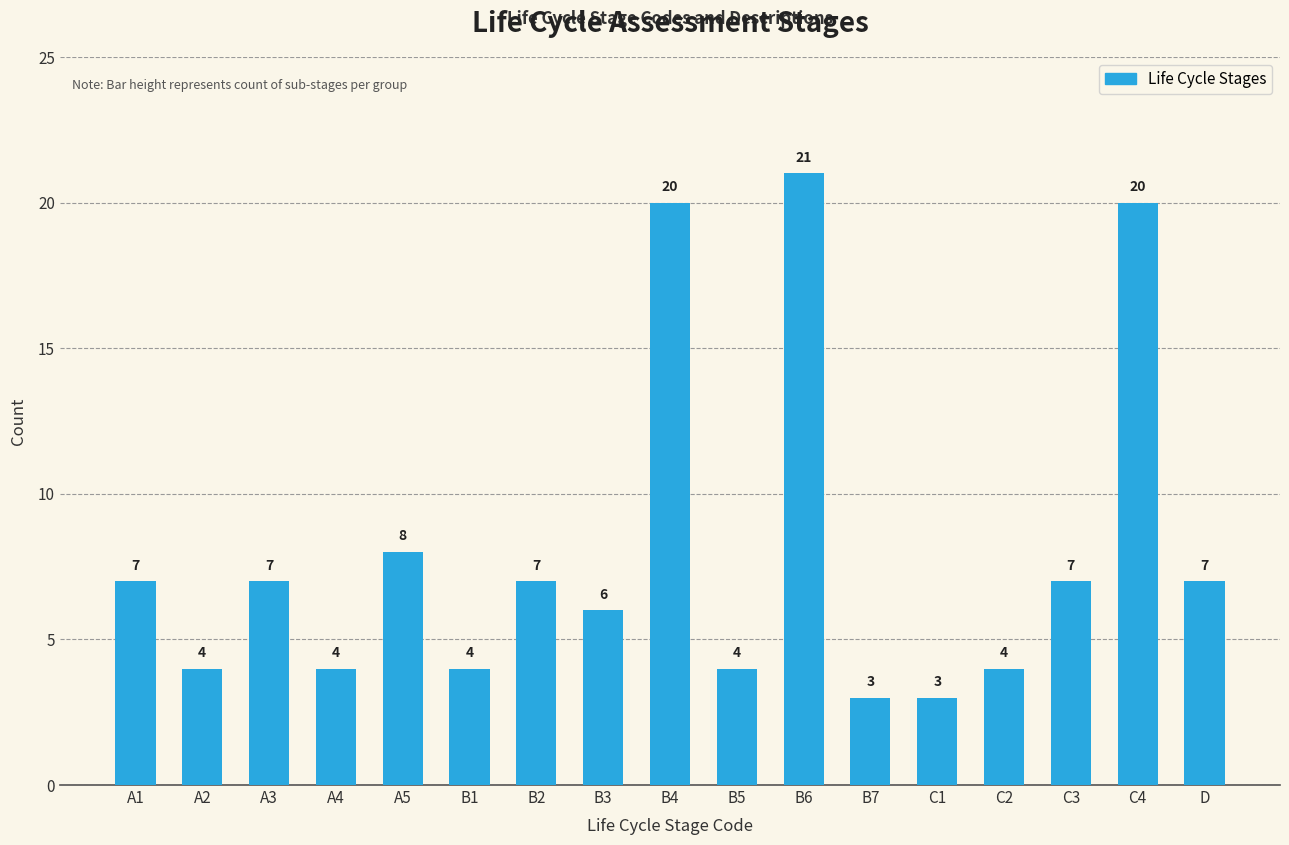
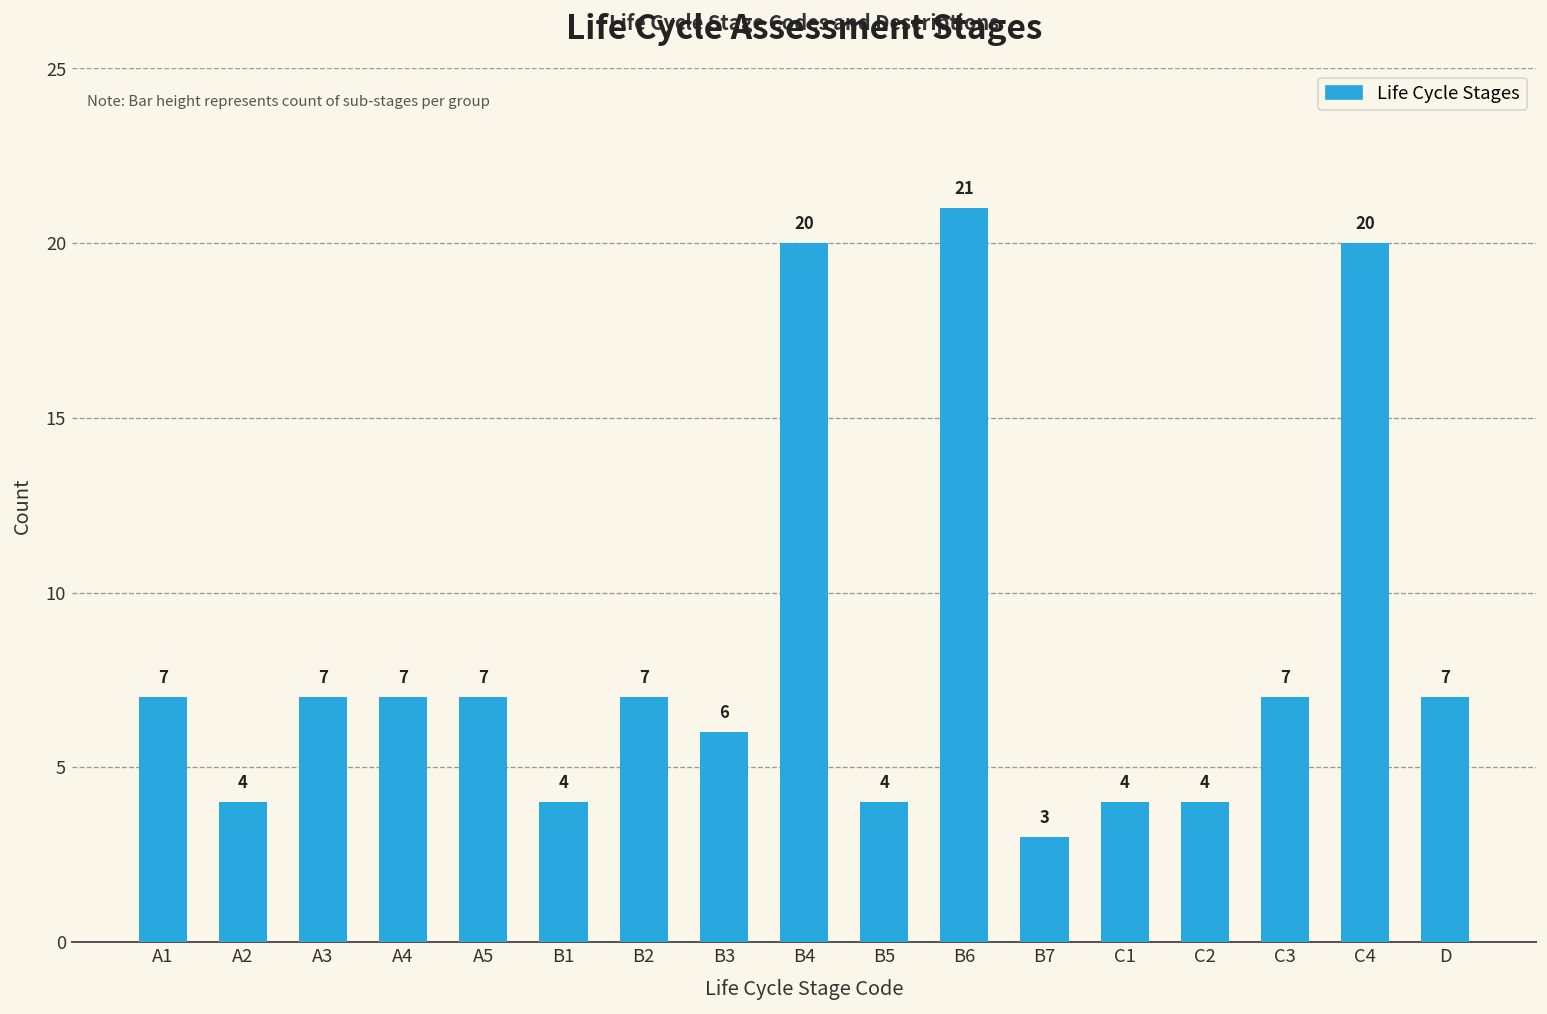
  {
    "A1": 7,
    "A2": 4,
    "A3": 7,
-   "A4": 4,
-   "A5": 8,
+   "A4": 7,
+   "A5": 7,
    "B1": 4,
    "B2": 7,
    "B3": 6,
    "B4": 20,
    "B5": 4,
    "B6": 21,
    "B7": 3,
-   "C1": 3,
+   "C1": 4,
    "C2": 4,
    "C3": 7,
    "C4": 20,
    "D": 7
  }
